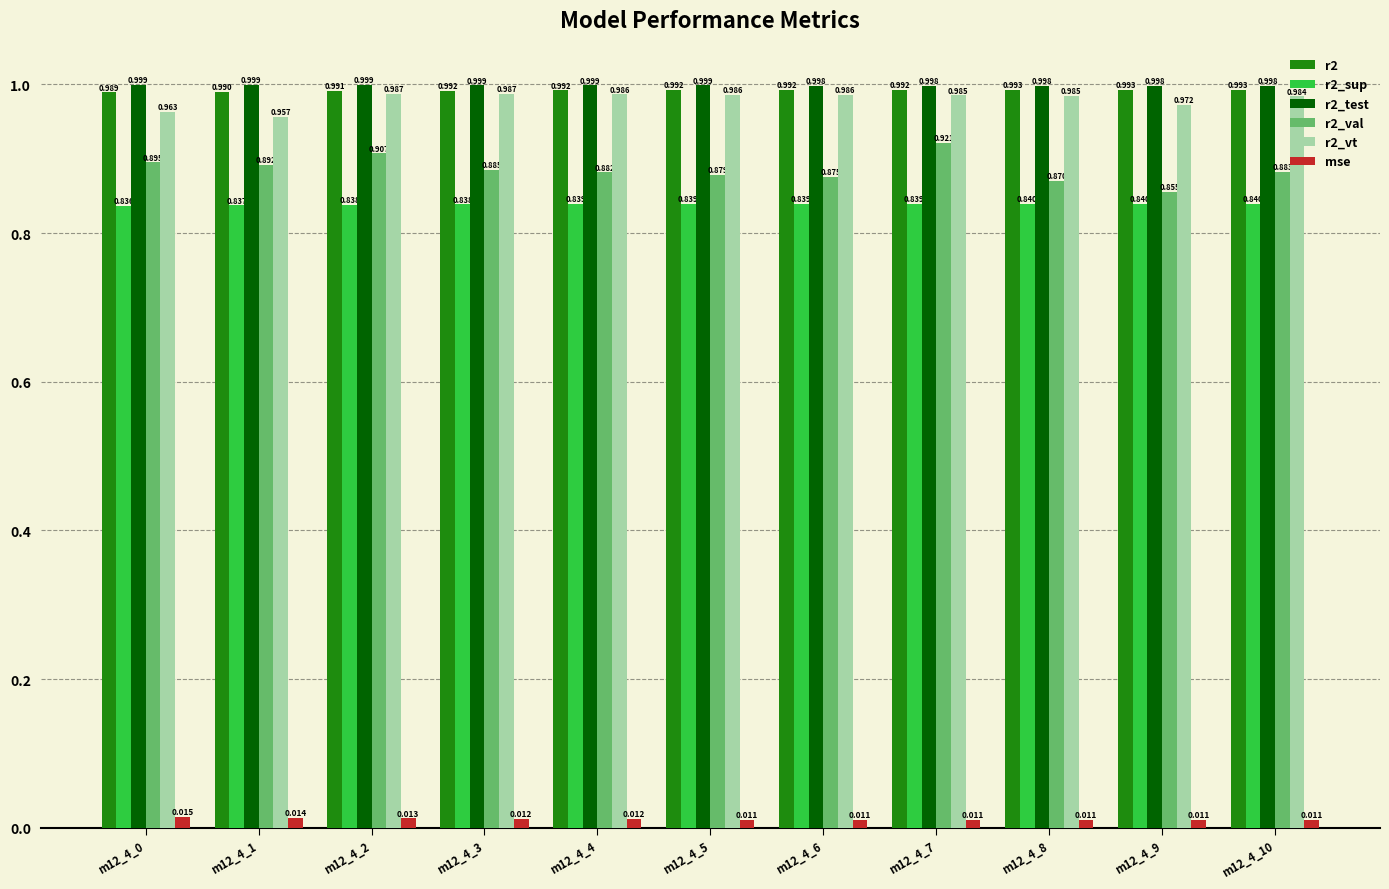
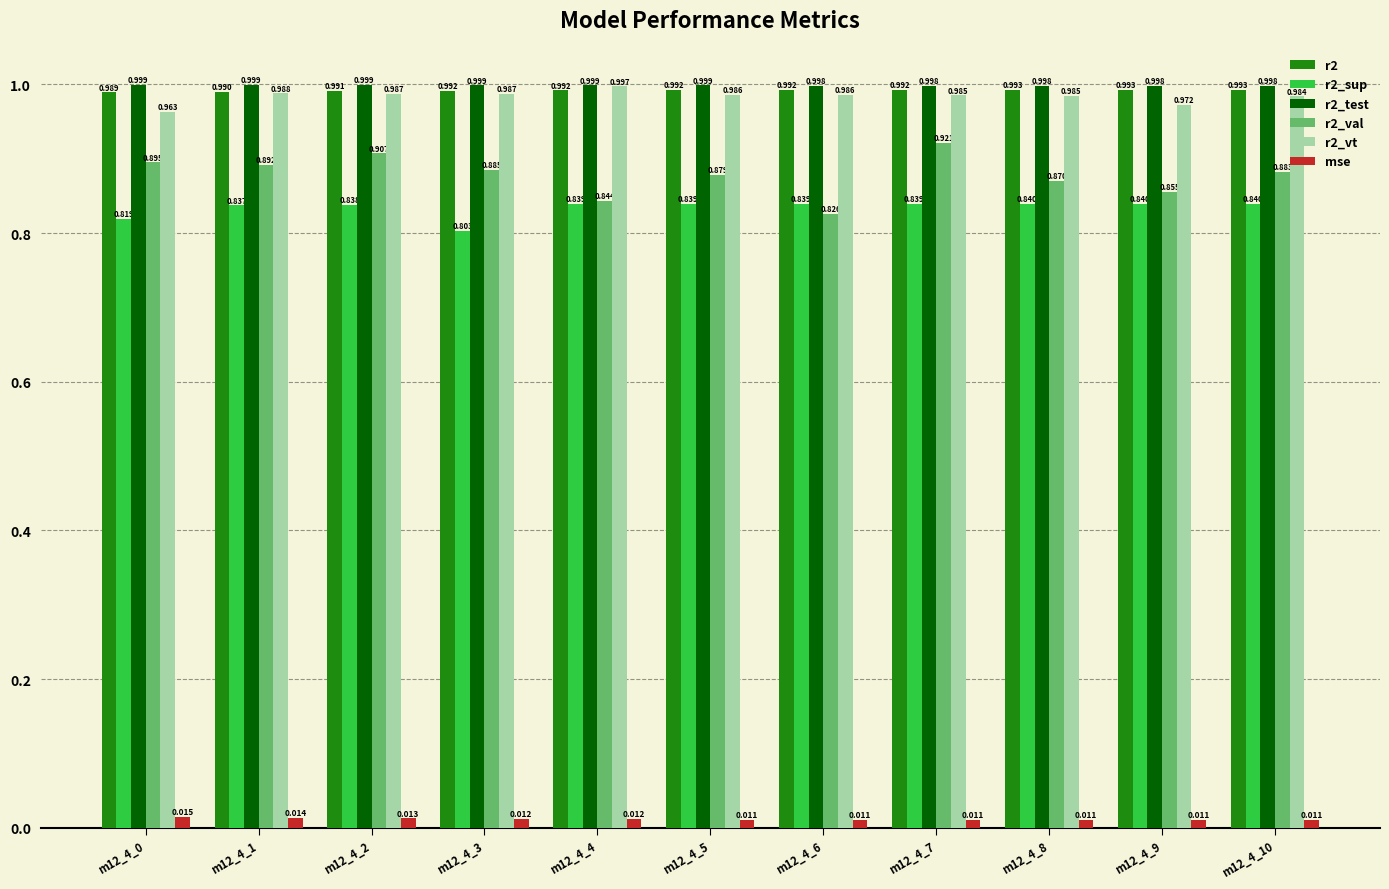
  {
    "r2_sup": {
-     "m12_4_0": 0.836,
+     "m12_4_0": 0.819,
      "m12_4_1": 0.837,
      "m12_4_2": 0.838,
-     "m12_4_3": 0.838,
+     "m12_4_3": 0.803,
      "m12_4_4": 0.839,
      "m12_4_5": 0.839,
      "m12_4_6": 0.839,
      "m12_4_7": 0.839,
      "m12_4_8": 0.840,
      "m12_4_9": 0.840,
      "m12_4_10": 0.840
    },
    "r2_val": {
      "m12_4_0": 0.895,
      "m12_4_1": 0.892,
      "m12_4_2": 0.907,
      "m12_4_3": 0.885,
-     "m12_4_4": 0.882,
+     "m12_4_4": 0.844,
      "m12_4_5": 0.879,
-     "m12_4_6": 0.875,
+     "m12_4_6": 0.826,
      "m12_4_7": 0.921,
      "m12_4_8": 0.870,
      "m12_4_9": 0.855,
      "m12_4_10": 0.883
    },
    "r2_vt": {
      "m12_4_0": 0.963,
-     "m12_4_1": 0.957,
+     "m12_4_1": 0.988,
      "m12_4_2": 0.987,
      "m12_4_3": 0.987,
-     "m12_4_4": 0.986,
+     "m12_4_4": 0.997,
      "m12_4_5": 0.986,
      "m12_4_6": 0.986,
      "m12_4_7": 0.985,
      "m12_4_8": 0.985,
      "m12_4_9": 0.972,
      "m12_4_10": 0.984
    },
    "mse": {
      "m12_4_0": 0.015,
      "m12_4_1": 0.014,
      "m12_4_2": 0.013,
      "m12_4_3": 0.012,
      "m12_4_4": 0.012,
      "m12_4_5": 0.011,
      "m12_4_6": 0.011,
      "m12_4_7": 0.011,
      "m12_4_8": 0.011,
      "m12_4_9": 0.011,
      "m12_4_10": 0.011
    }
  }
